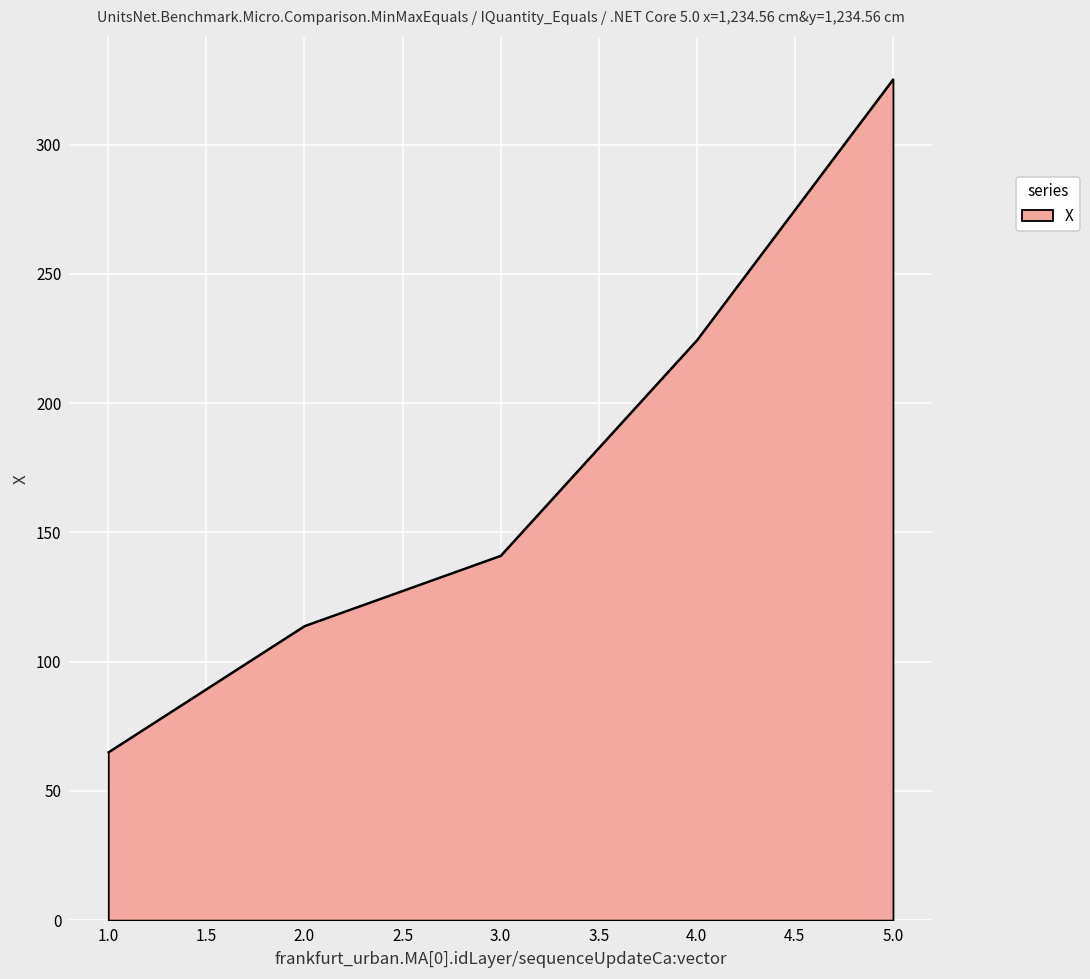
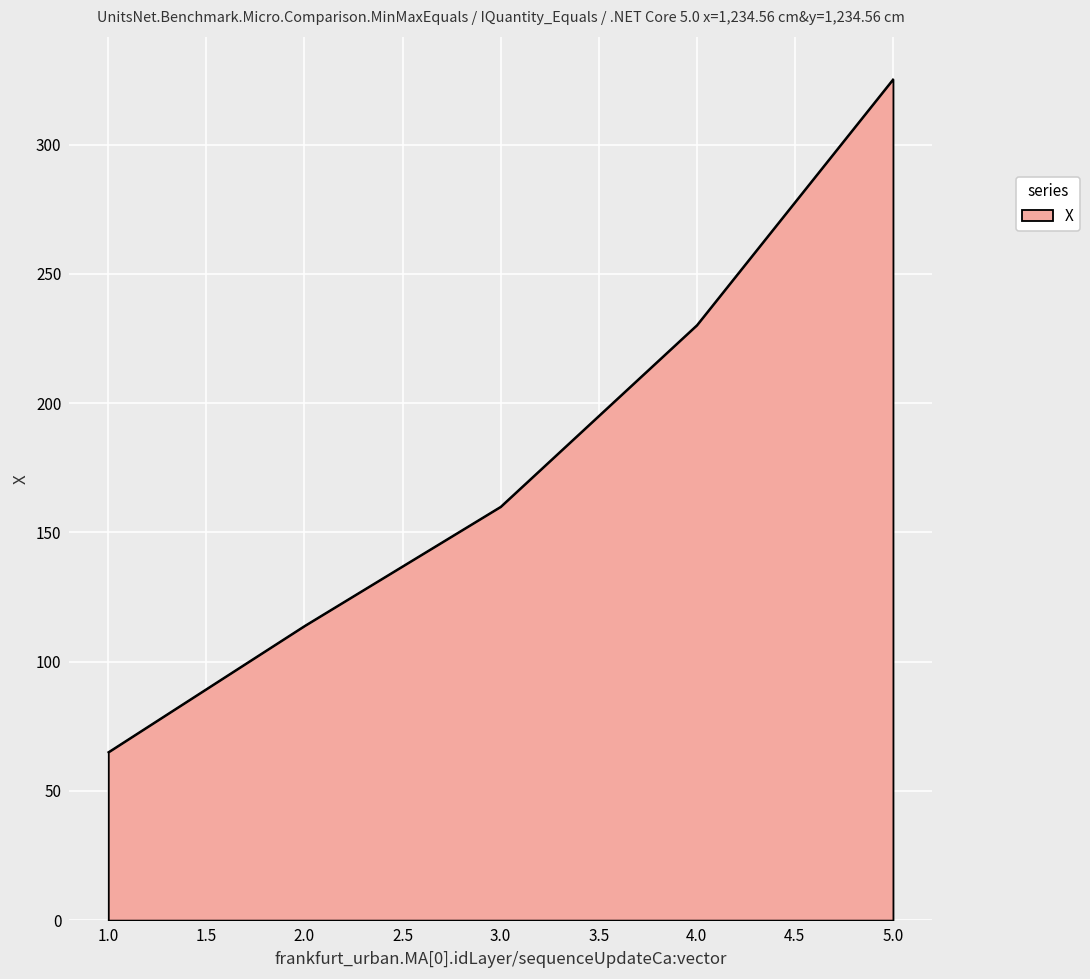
  {
    "1.0": 65,
    "2.0": 114,
-   "3.0": 141,
-   "4.0": 224,
+   "3.0": 160,
+   "4.0": 230,
    "5.0": 325
  }
